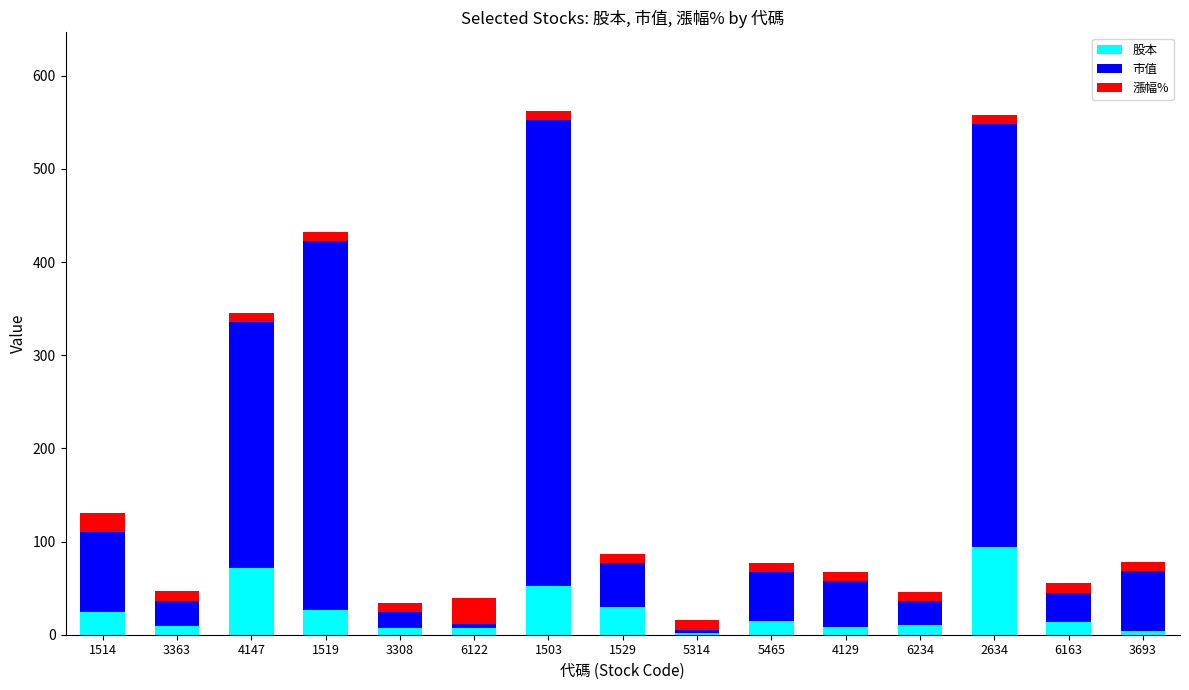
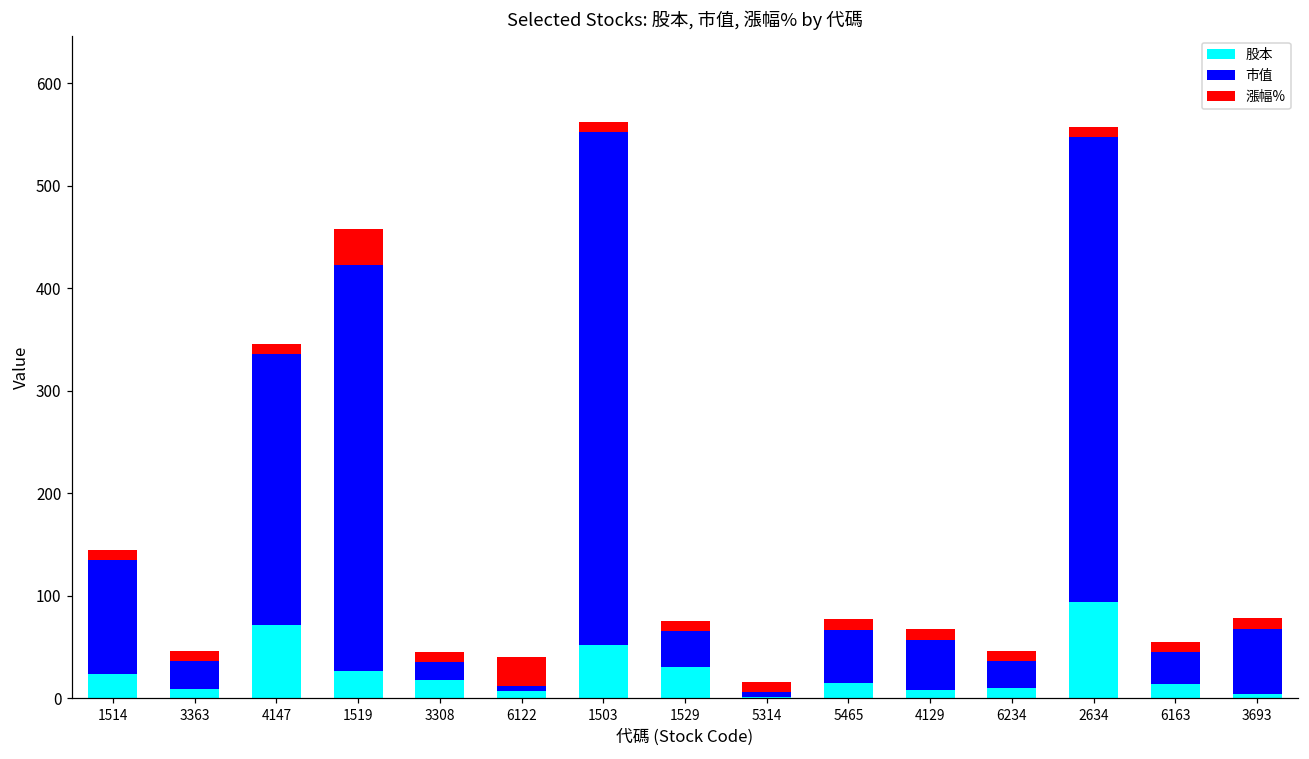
  {
    "股本": {
      "1514": 20,
      "3363": 10,
      "4147": 70,
      "1519": 30,
-     "3308": 10,
+     "3308": 20,
      "6122": 10,
      "1503": 50,
      "1529": 30,
      "5465": 10,
      "4129": 10,
      "6234": 10,
      "2634": 90,
      "6163": 10,
      "3693": 0
    },
    "市值": {
-     "1514": 90,
+     "1514": 110,
      "3363": 30,
      "4147": 260,
      "1519": 400,
      "3308": 20,
      "6122": 0,
      "1503": 500,
-     "1529": 50,
+     "1529": 40,
      "5314": 0,
      "5465": 50,
      "4129": 50,
      "6234": 30,
      "2634": 450,
      "6163": 30,
      "3693": 60
    },
    "漲幅%": {
-     "1514": 20,
+     "1514": 10,
      "3363": 10,
      "4147": 10,
-     "1519": 10,
+     "1519": 40,
      "3308": 10,
      "6122": 30,
      "1503": 10,
      "1529": 10,
      "5314": 10,
      "5465": 10,
      "4129": 10,
      "6234": 10,
      "2634": 10,
      "6163": 10,
      "3693": 10
    }
  }
